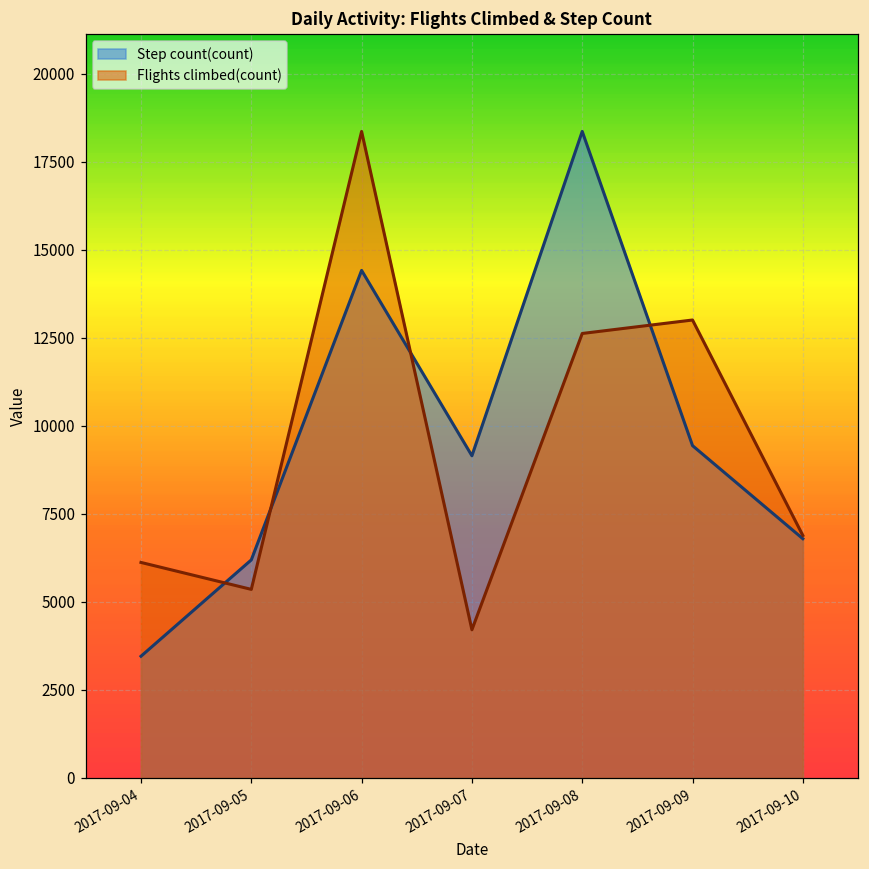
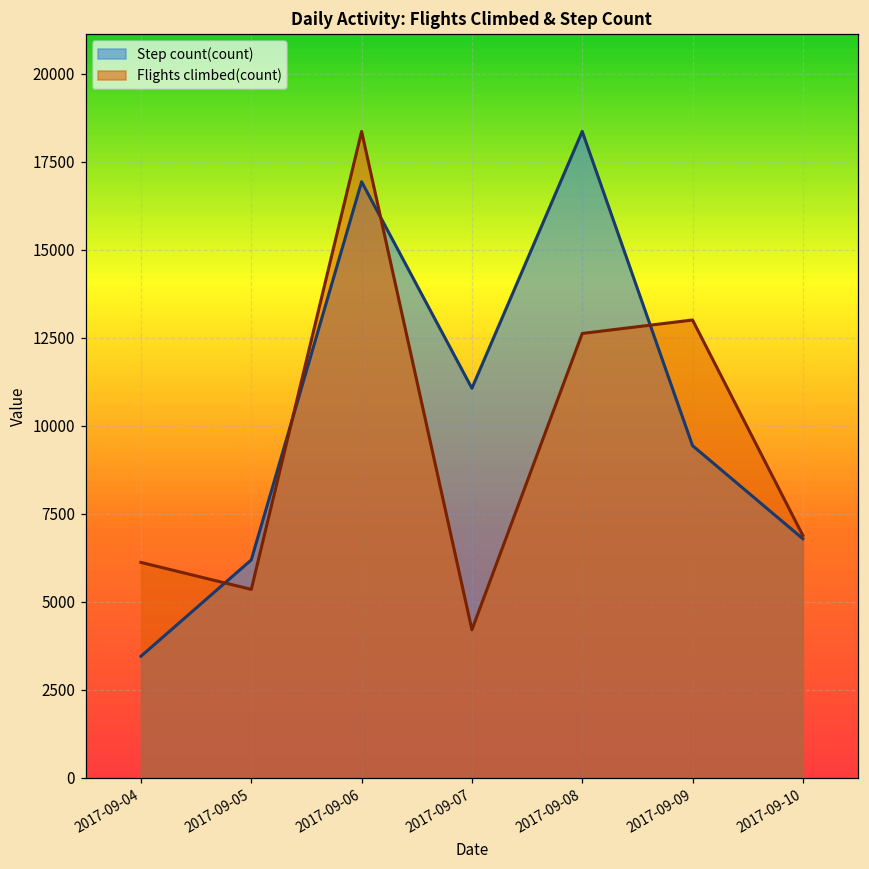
  {
    "Step count(count)": {
      "2017-09-04": 3500,
      "2017-09-05": 6200,
-     "2017-09-06": 14400,
-     "2017-09-07": 9100,
+     "2017-09-06": 16900,
+     "2017-09-07": 11100,
      "2017-09-08": 18400,
      "2017-09-09": 9400,
      "2017-09-10": 6800
    },
    "Flights climbed(count)": {
      "2017-09-04": 6100,
      "2017-09-05": 5400,
      "2017-09-06": 18400,
      "2017-09-07": 4200,
      "2017-09-08": 12600,
      "2017-09-09": 13000,
      "2017-09-10": 6900
    }
  }
